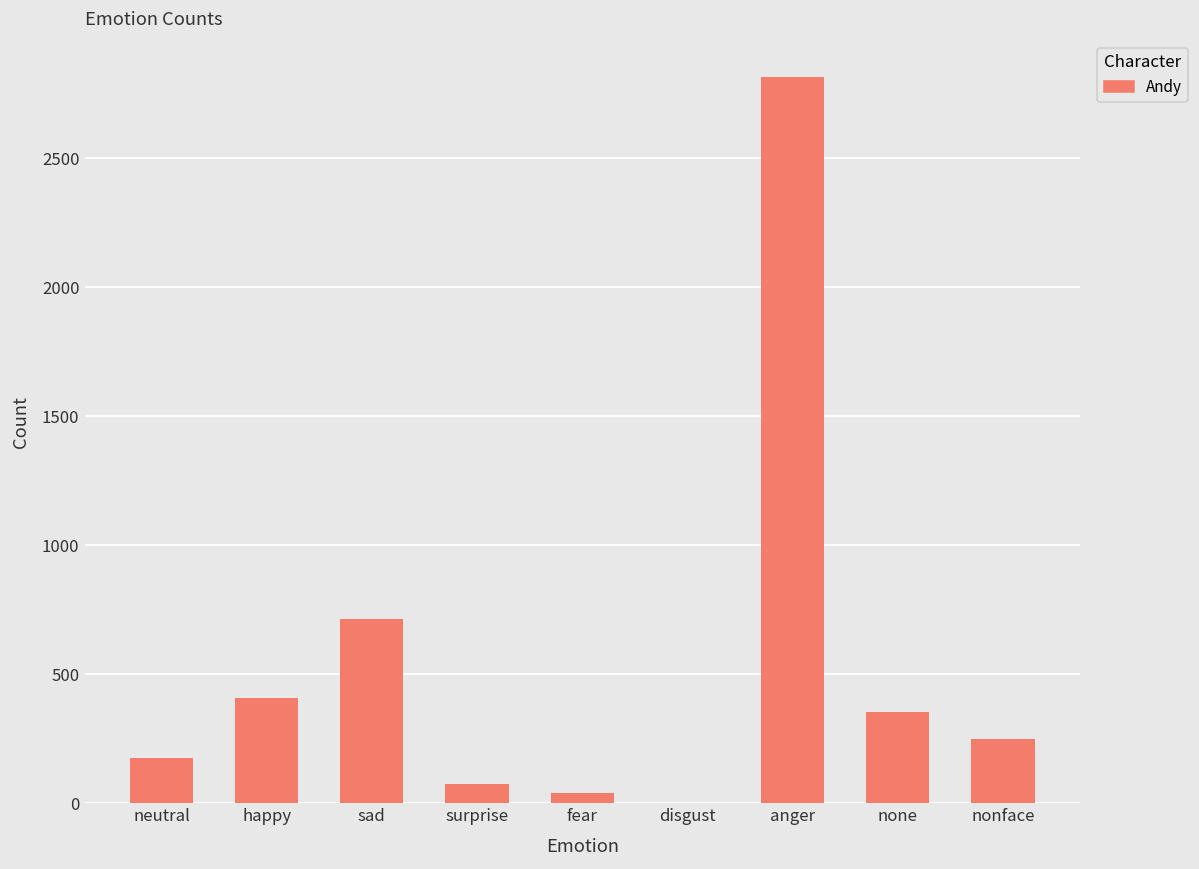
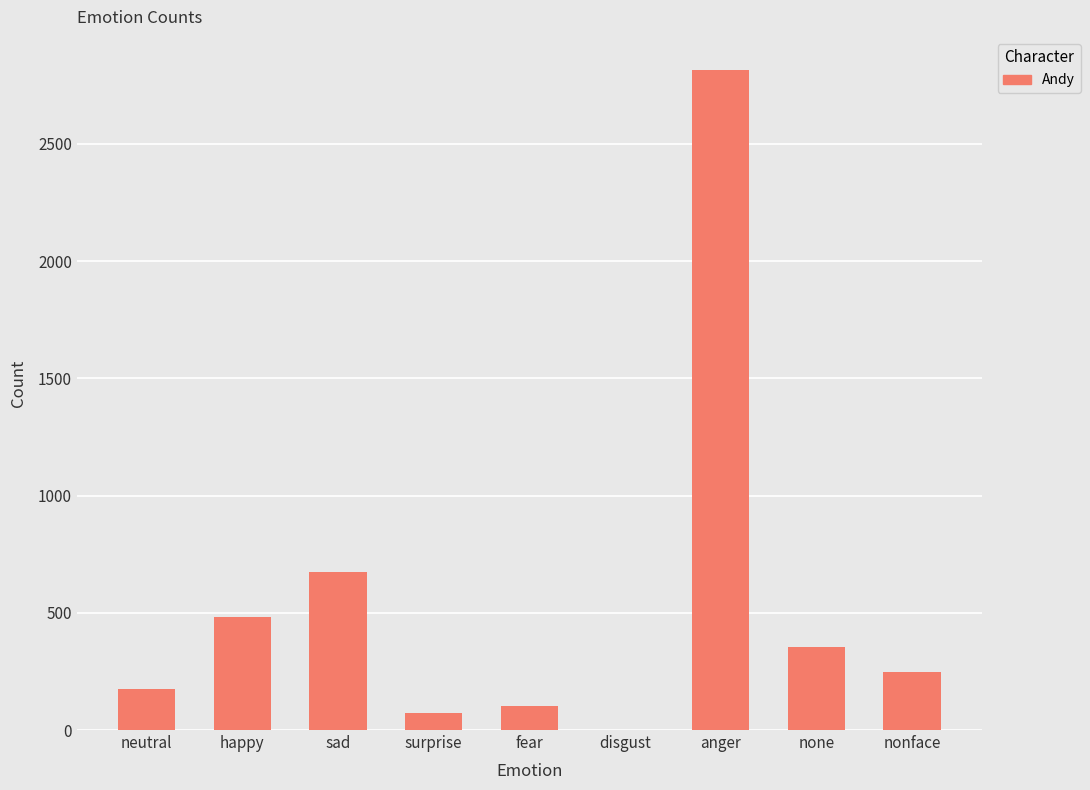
  {
    "neutral": 180,
-   "happy": 410,
-   "sad": 710,
+   "happy": 480,
+   "sad": 680,
    "surprise": 70,
-   "fear": 40,
+   "fear": 100,
    "disgust": 0,
    "anger": 2820,
    "none": 350,
    "nonface": 250
  }
